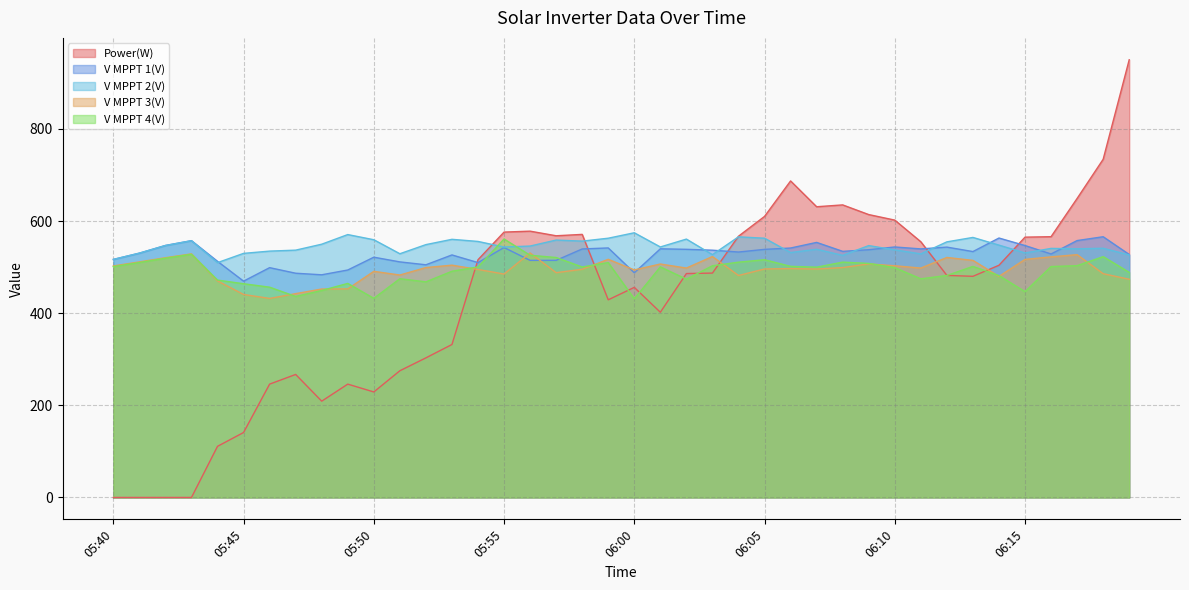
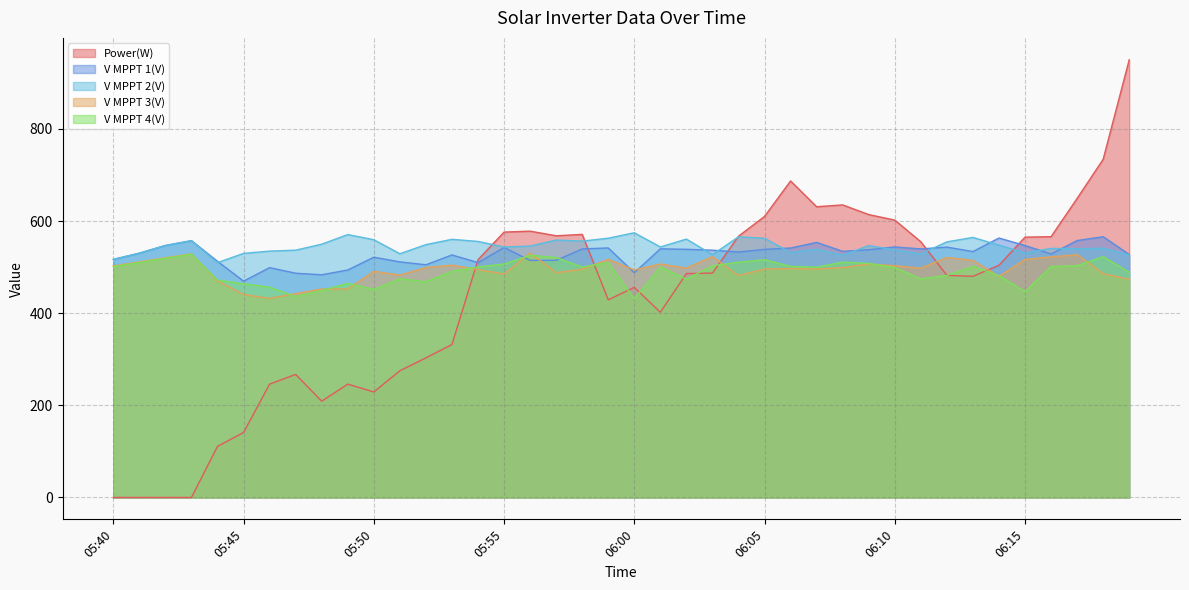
  {
    "V MPPT 4(V)": {
-     "05:50": 430,
-     "05:55": 560,
+     "05:50": 450,
+     "05:55": 510,
      "06:00": 430,
      "06:05": 520,
      "06:15": 450
    }
  }
